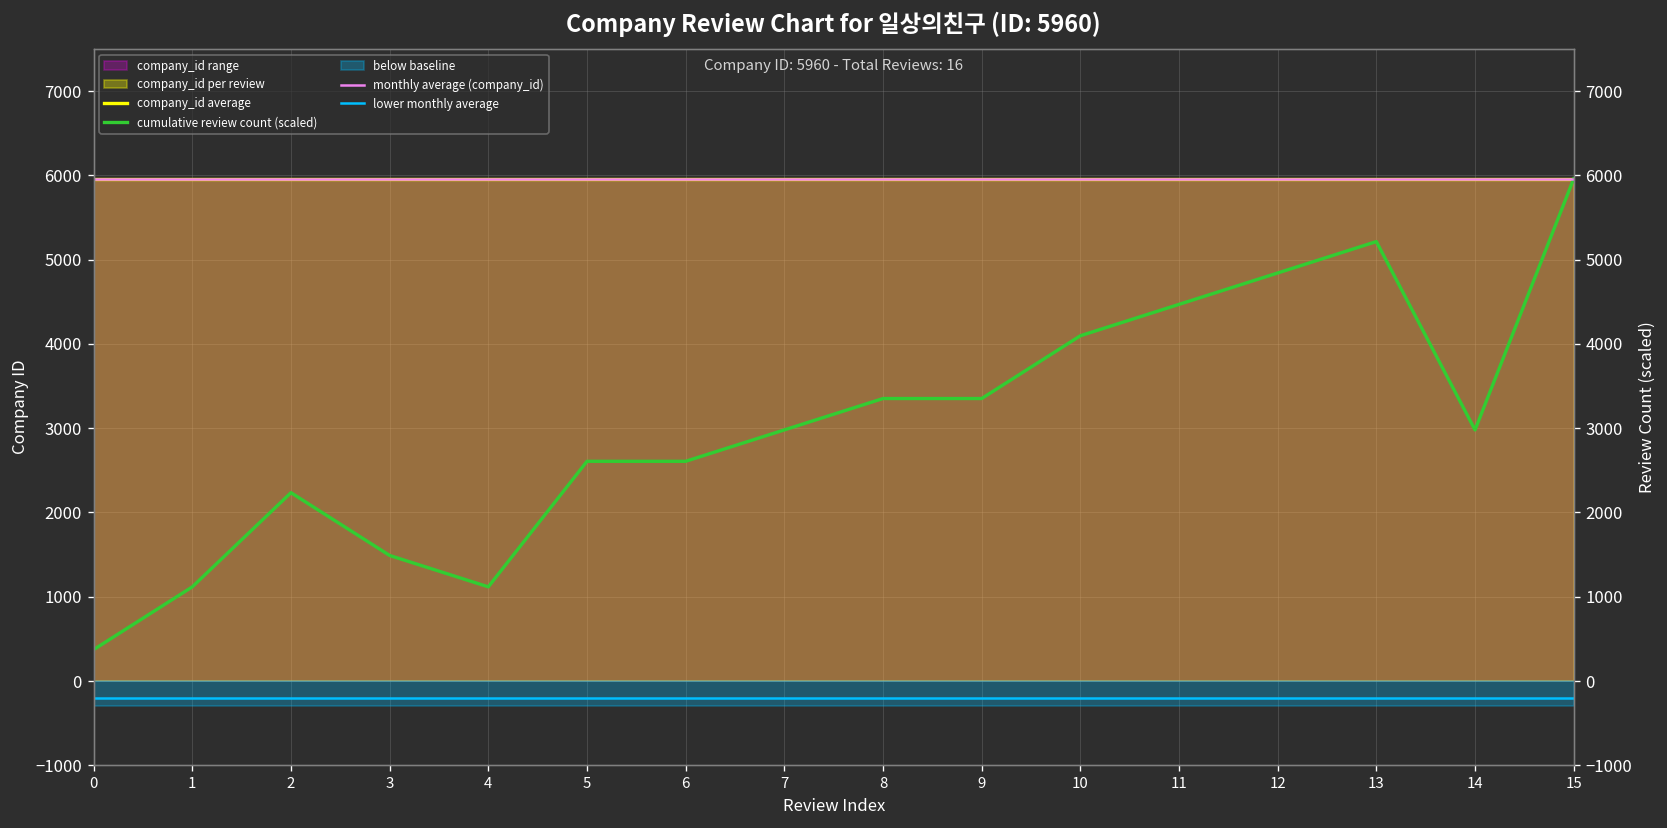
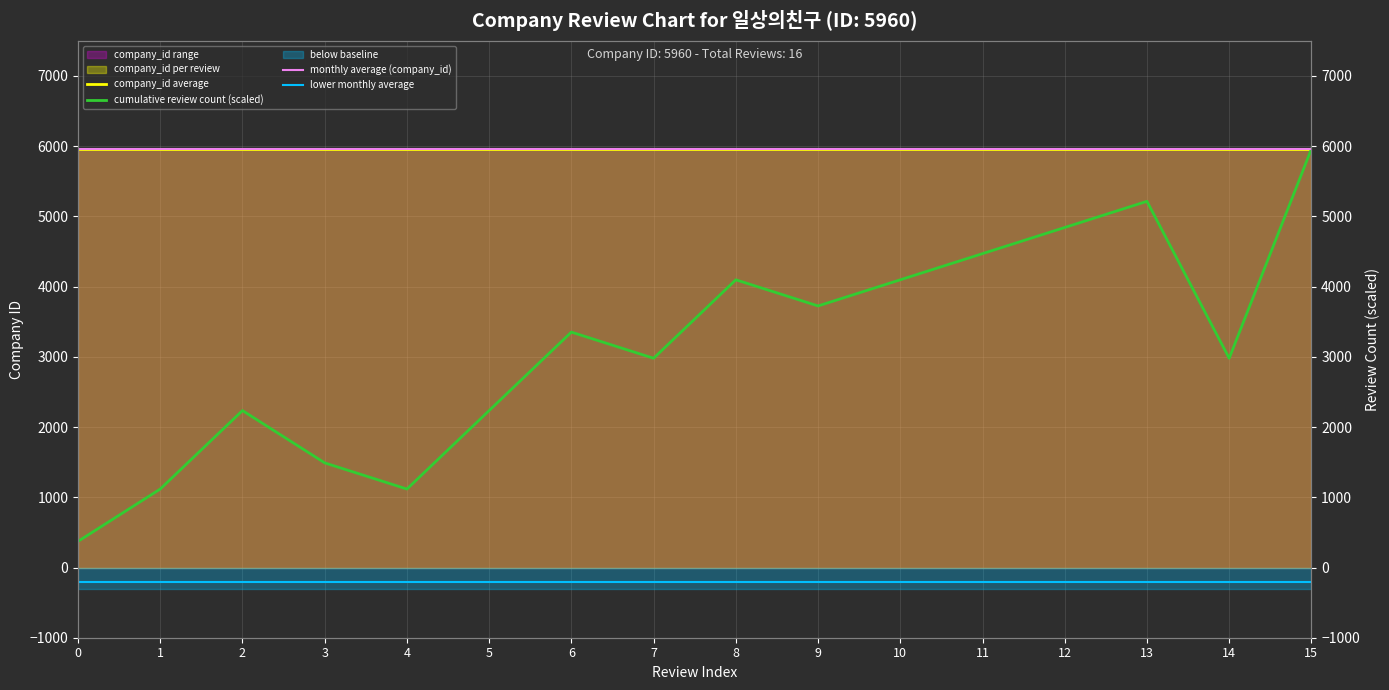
  {
    "company_id per review": {
      "0": 6000,
      "1": 6000,
      "2": 6000,
      "3": 6000,
      "4": 6000,
      "5": 6000,
      "6": 6000,
      "7": 6000,
      "8": 6000,
      "9": 6000,
      "10": 6000,
      "11": 6000,
      "12": 6000,
      "13": 6000,
      "14": 6000
    },
    "cumulative review count (scaled)": {
      "0": 400,
      "1": 1100,
      "2": 2200,
      "3": 1500,
      "4": 1100,
-     "5": 2600,
-     "6": 2600,
+     "5": 2200,
+     "6": 3400,
      "7": 3000,
-     "8": 3400,
-     "9": 3400,
+     "8": 4100,
+     "9": 3700,
      "10": 4100,
      "11": 4500,
      "12": 4800,
      "13": 5200,
      "14": 3000
    }
  }
